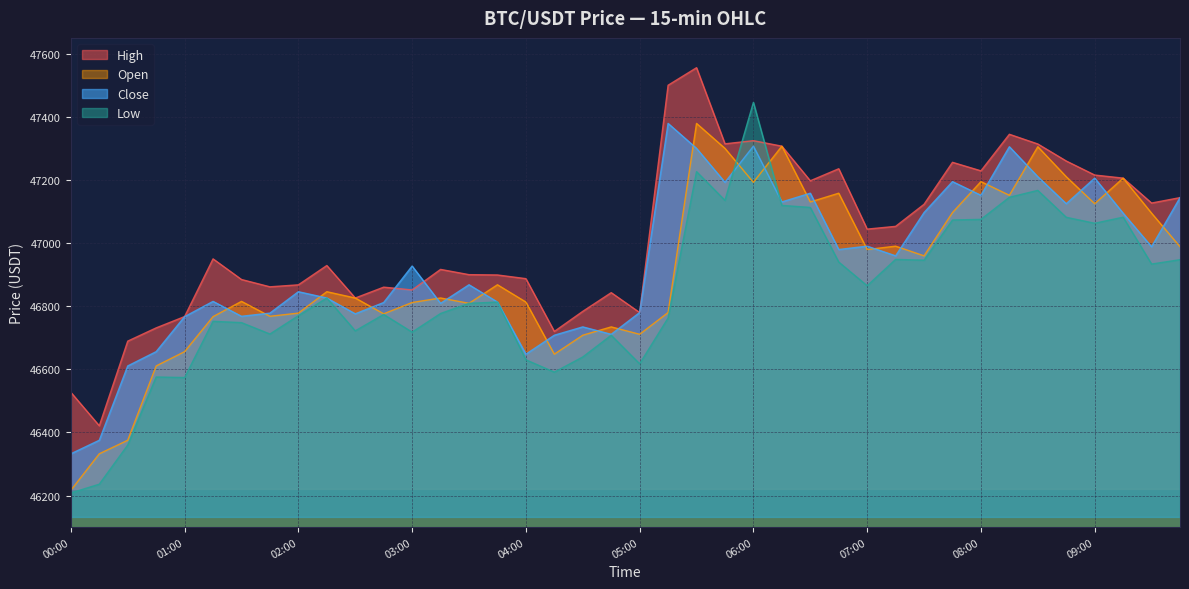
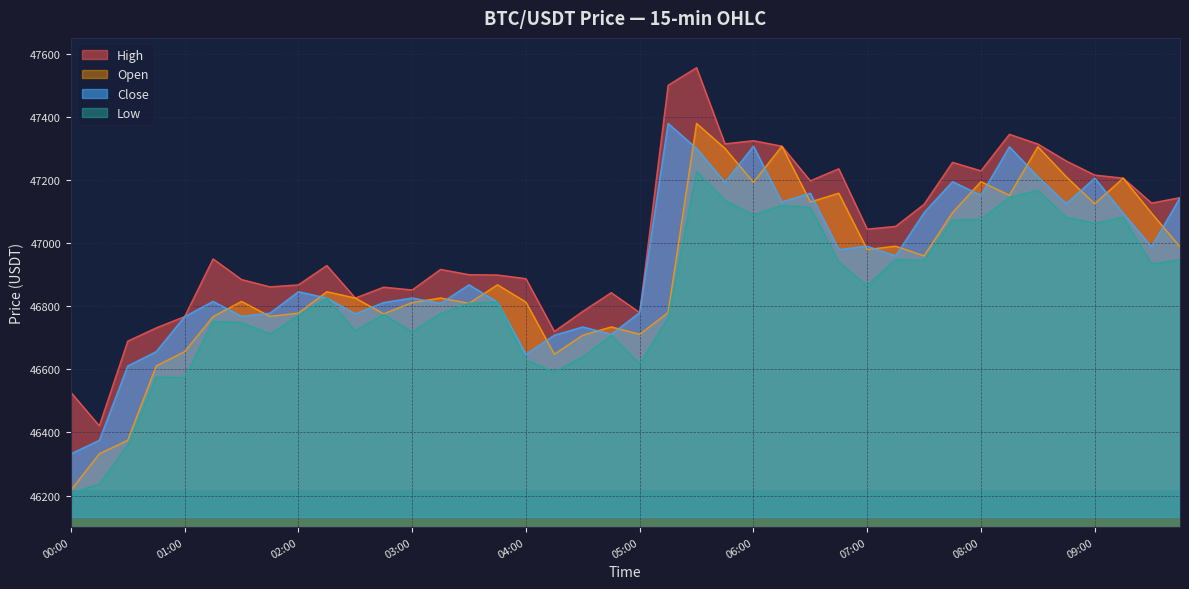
  {
    "High": {
      "00:00": 46530,
      "02:00": 46870,
      "03:00": 46850,
      "04:00": 46890,
      "06:00": 47320,
      "07:00": 47040,
      "08:00": 47230,
      "09:00": 47220
    },
    "Open": {
      "00:00": 46220,
      "01:00": 46660,
      "02:00": 46780,
      "03:00": 46810,
      "04:00": 46810,
      "05:00": 46710,
      "06:00": 47190,
      "07:00": 46980,
      "08:00": 47190,
      "09:00": 47120
    },
    "Close": {
      "00:00": 46330,
      "02:00": 46850,
-     "03:00": 46930,
+     "03:00": 46830,
      "04:00": 46650,
      "06:00": 47310,
      "07:00": 46990,
      "08:00": 47150,
      "09:00": 47210
    },
    "Low": {
      "00:00": 46210,
      "01:00": 46570,
      "02:00": 46770,
      "03:00": 46720,
      "04:00": 46630,
      "05:00": 46620,
-     "06:00": 47450,
+     "06:00": 47090,
      "07:00": 46860,
      "08:00": 47080,
      "09:00": 47060
    }
  }
